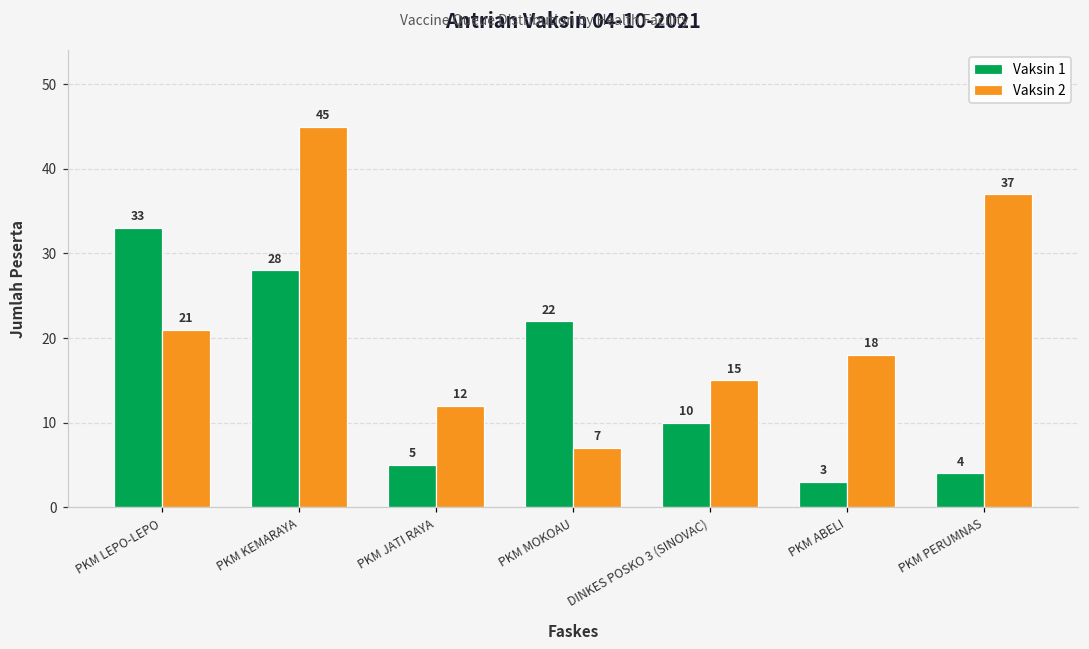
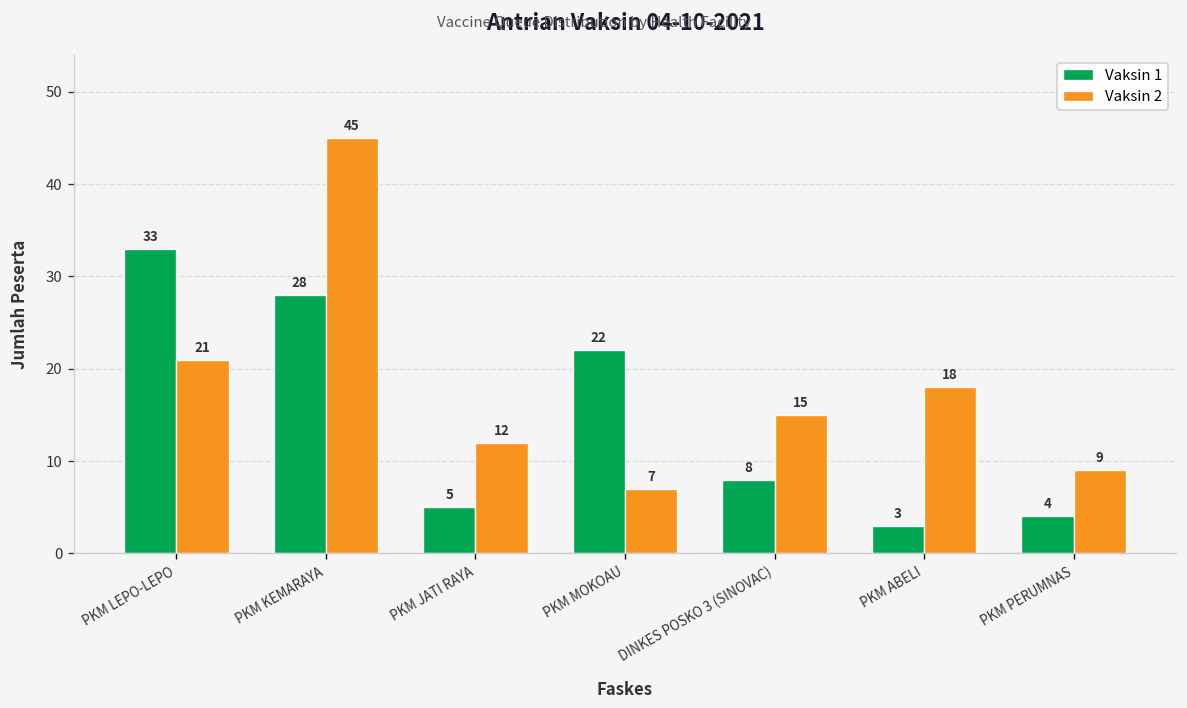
  {
    "Vaksin 1": {
      "PKM LEPO-LEPO": 33,
      "PKM KEMARAYA": 28,
      "PKM JATI RAYA": 5,
      "PKM MOKOAU": 22,
-     "DINKES POSKO 3 (SINOVAC)": 10,
+     "DINKES POSKO 3 (SINOVAC)": 8,
      "PKM ABELI": 3,
      "PKM PERUMNAS": 4
    },
    "Vaksin 2": {
      "PKM LEPO-LEPO": 21,
      "PKM KEMARAYA": 45,
      "PKM JATI RAYA": 12,
      "PKM MOKOAU": 7,
      "DINKES POSKO 3 (SINOVAC)": 15,
      "PKM ABELI": 18,
-     "PKM PERUMNAS": 37
+     "PKM PERUMNAS": 9
    }
  }
